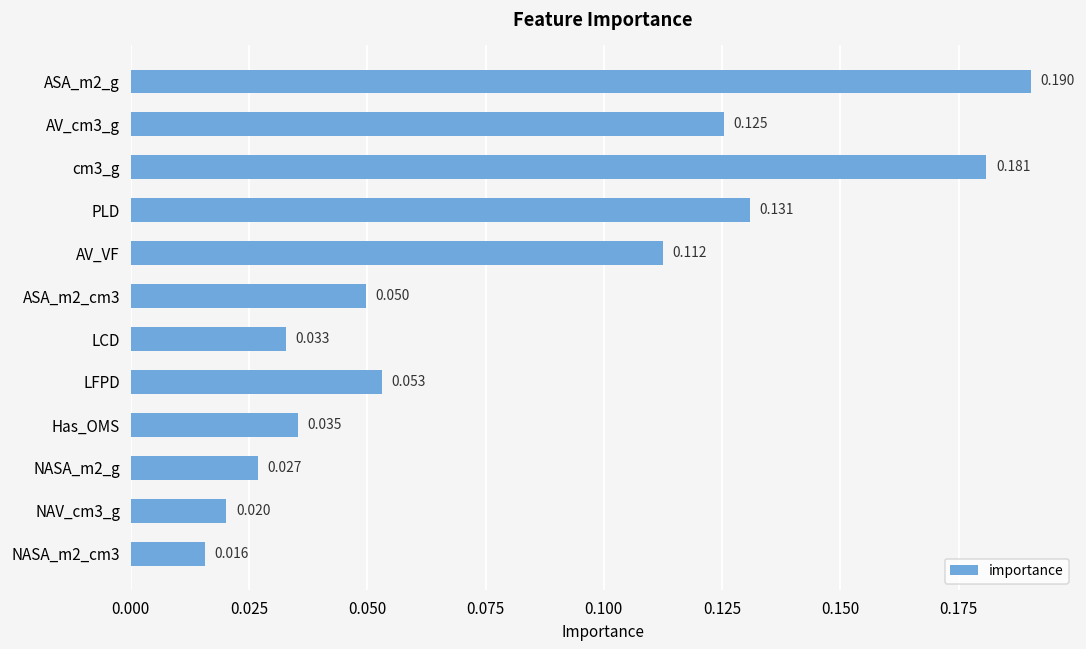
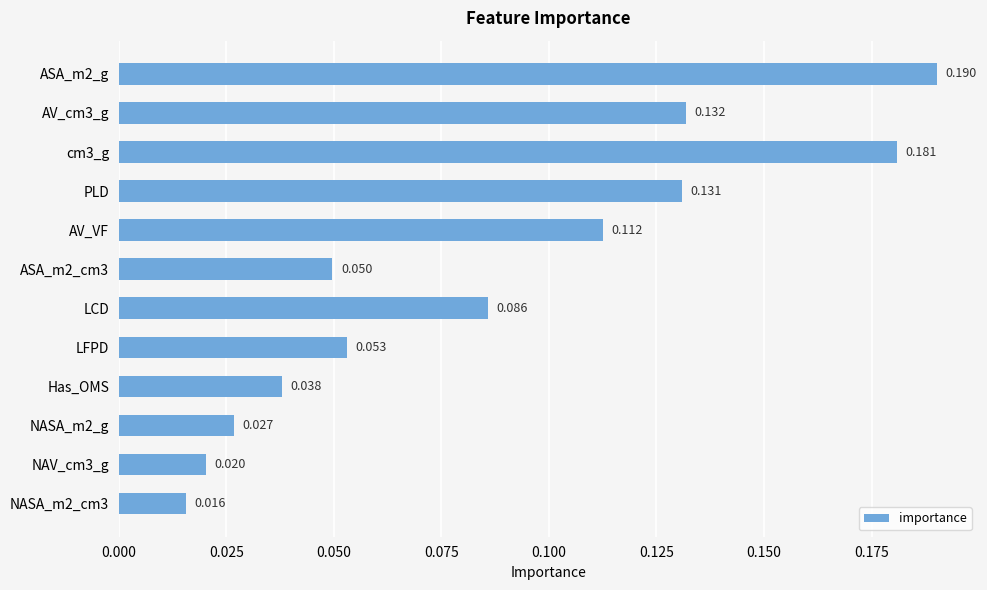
  {
    "ASA_m2_g": 0.190,
-   "AV_cm3_g": 0.125,
+   "AV_cm3_g": 0.132,
    "cm3_g": 0.181,
    "PLD": 0.131,
    "AV_VF": 0.112,
    "ASA_m2_cm3": 0.050,
-   "LCD": 0.033,
+   "LCD": 0.086,
    "LFPD": 0.053,
-   "Has_OMS": 0.035,
+   "Has_OMS": 0.038,
    "NASA_m2_g": 0.027,
    "NAV_cm3_g": 0.020,
    "NASA_m2_cm3": 0.016
  }
